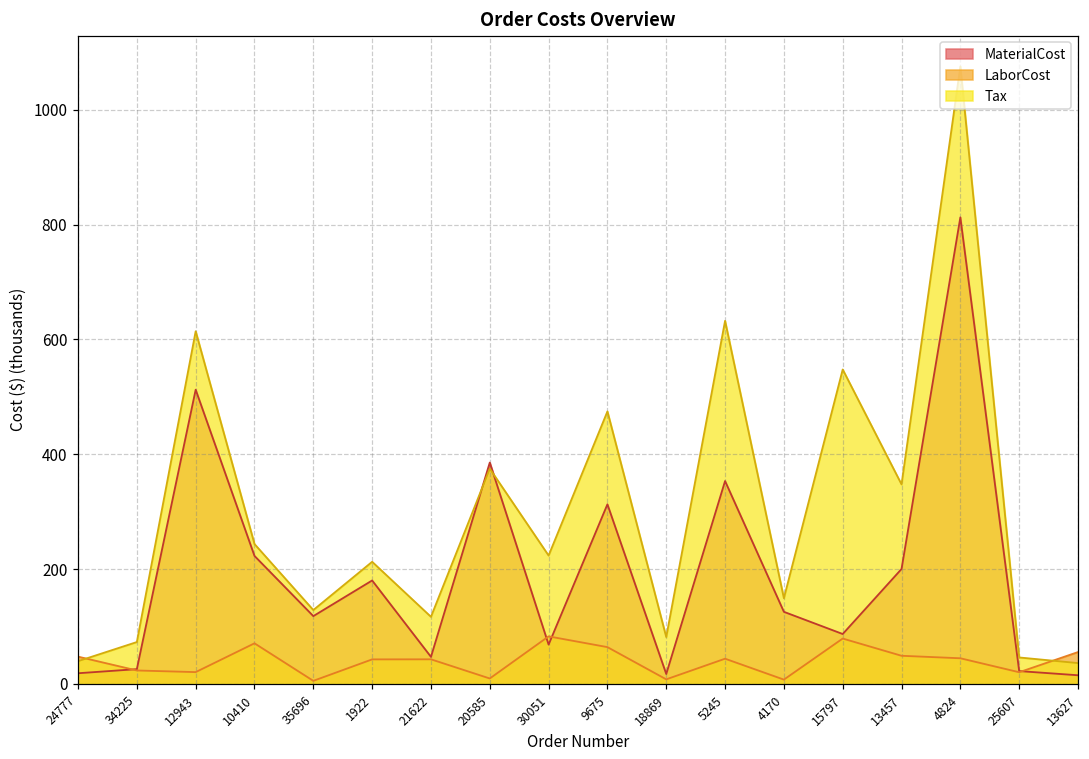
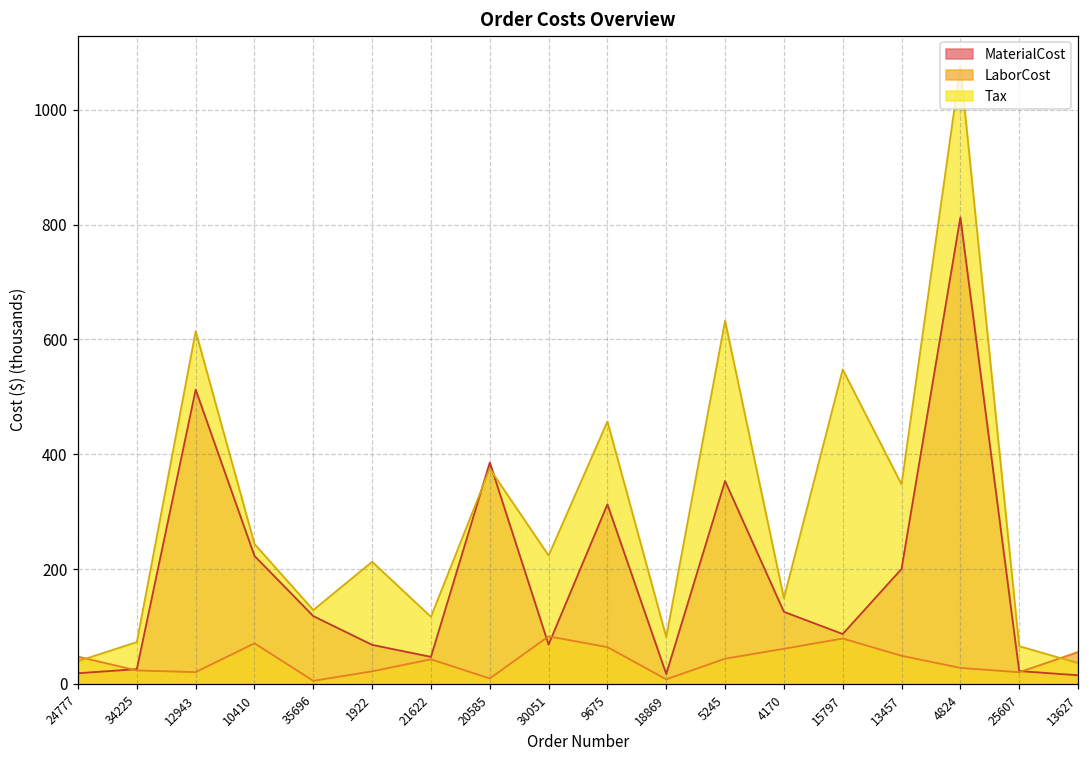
  {
    "MaterialCost": {
      "24777": 20,
      "12943": 510,
      "10410": 220,
      "35696": 120,
-     "1922": 180,
+     "1922": 70,
      "20585": 390,
      "30051": 70,
      "9675": 310,
      "18869": 20,
      "5245": 350,
      "4170": 130,
      "15797": 90,
      "13457": 200,
      "4824": 810,
      "13627": 10
    },
    "LaborCost": {
      "24777": 50,
      "12943": 20,
      "10410": 70,
      "35696": 10,
-     "1922": 40,
+     "1922": 20,
      "20585": 10,
      "30051": 80,
      "9675": 60,
      "18869": 10,
      "5245": 40,
-     "4170": 10,
+     "4170": 60,
      "15797": 80,
      "13457": 50,
-     "4824": 40,
+     "4824": 30,
      "13627": 60
    },
    "Tax": {
      "24777": 40,
      "34225": 70,
      "12943": 610,
      "10410": 240,
      "35696": 130,
      "1922": 210,
      "21622": 120,
      "20585": 370,
      "30051": 220,
-     "9675": 470,
+     "9675": 460,
      "18869": 80,
      "5245": 630,
      "4170": 150,
      "15797": 550,
      "13457": 350,
-     "25607": 50,
+     "25607": 70,
      "13627": 40
    }
  }
